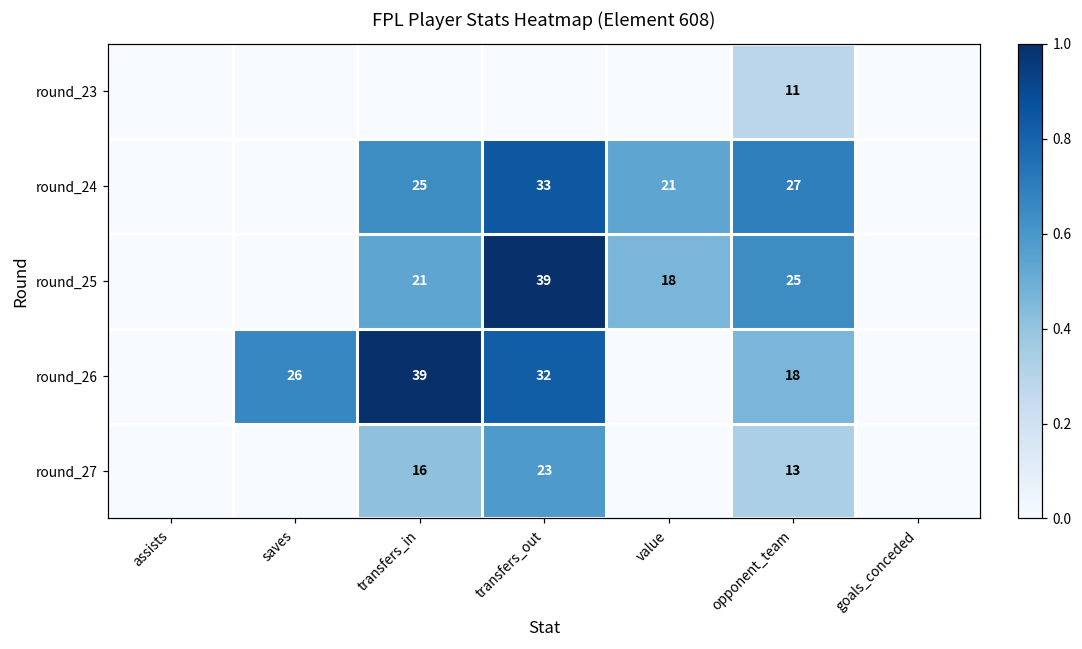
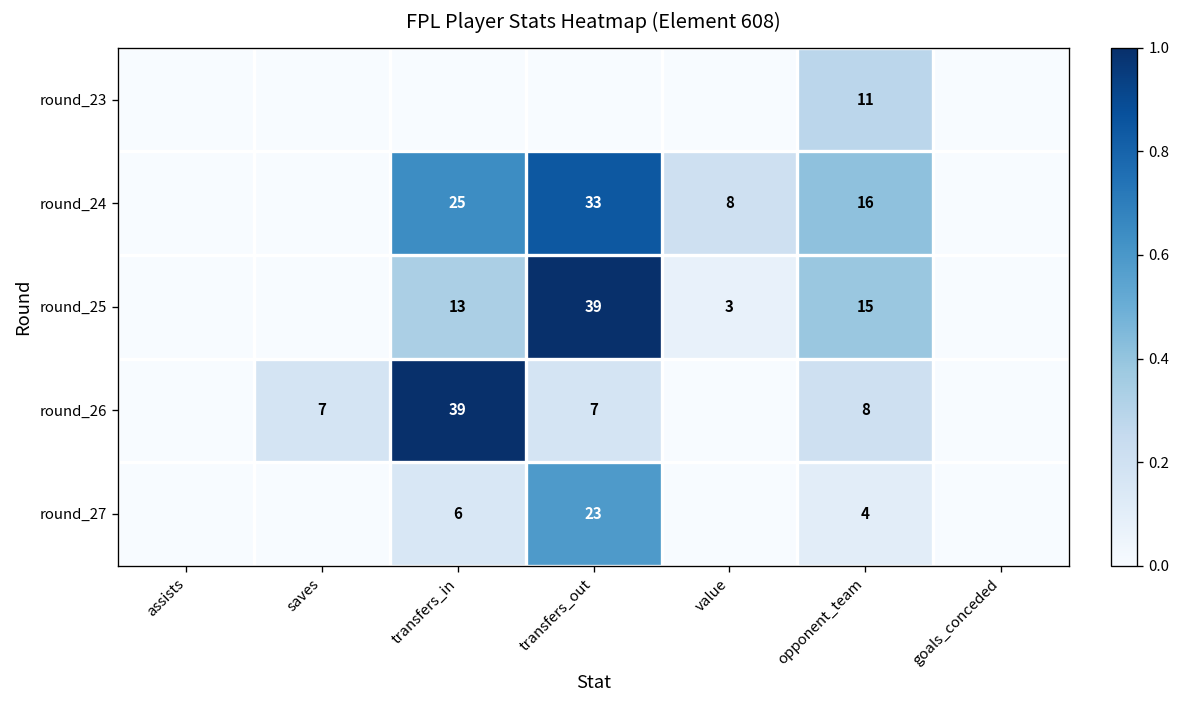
  {
    "round_23": {
      "opponent_team": 11
    },
    "round_24": {
      "transfers_in": 25,
      "transfers_out": 33,
-     "value": 21,
-     "opponent_team": 27
+     "value": 8,
+     "opponent_team": 16
    },
    "round_25": {
-     "transfers_in": 21,
+     "transfers_in": 13,
      "transfers_out": 39,
-     "value": 18,
-     "opponent_team": 25
+     "value": 3,
+     "opponent_team": 15
    },
    "round_26": {
-     "saves": 26,
+     "saves": 7,
      "transfers_in": 39,
-     "transfers_out": 32,
-     "opponent_team": 18
+     "transfers_out": 7,
+     "opponent_team": 8
    },
    "round_27": {
-     "transfers_in": 16,
+     "transfers_in": 6,
      "transfers_out": 23,
-     "opponent_team": 13
+     "opponent_team": 4
    }
  }
